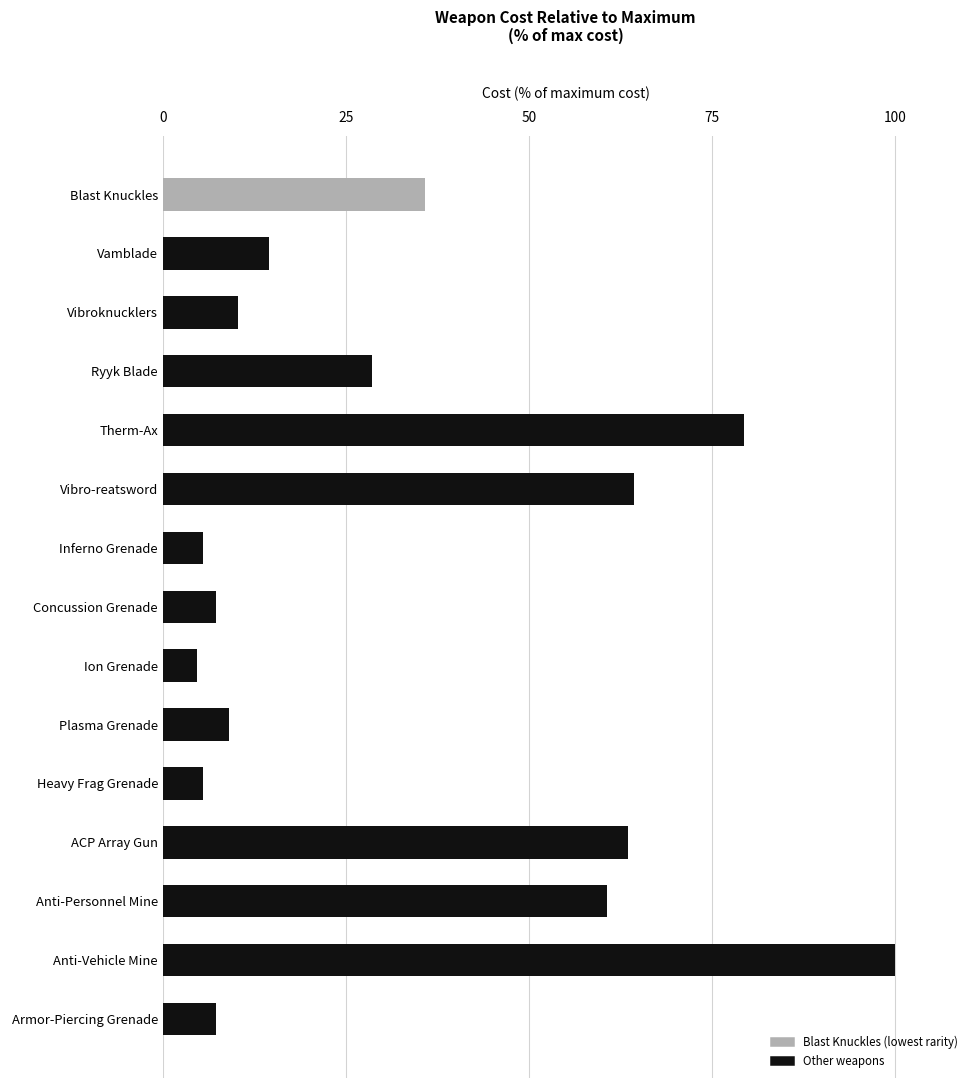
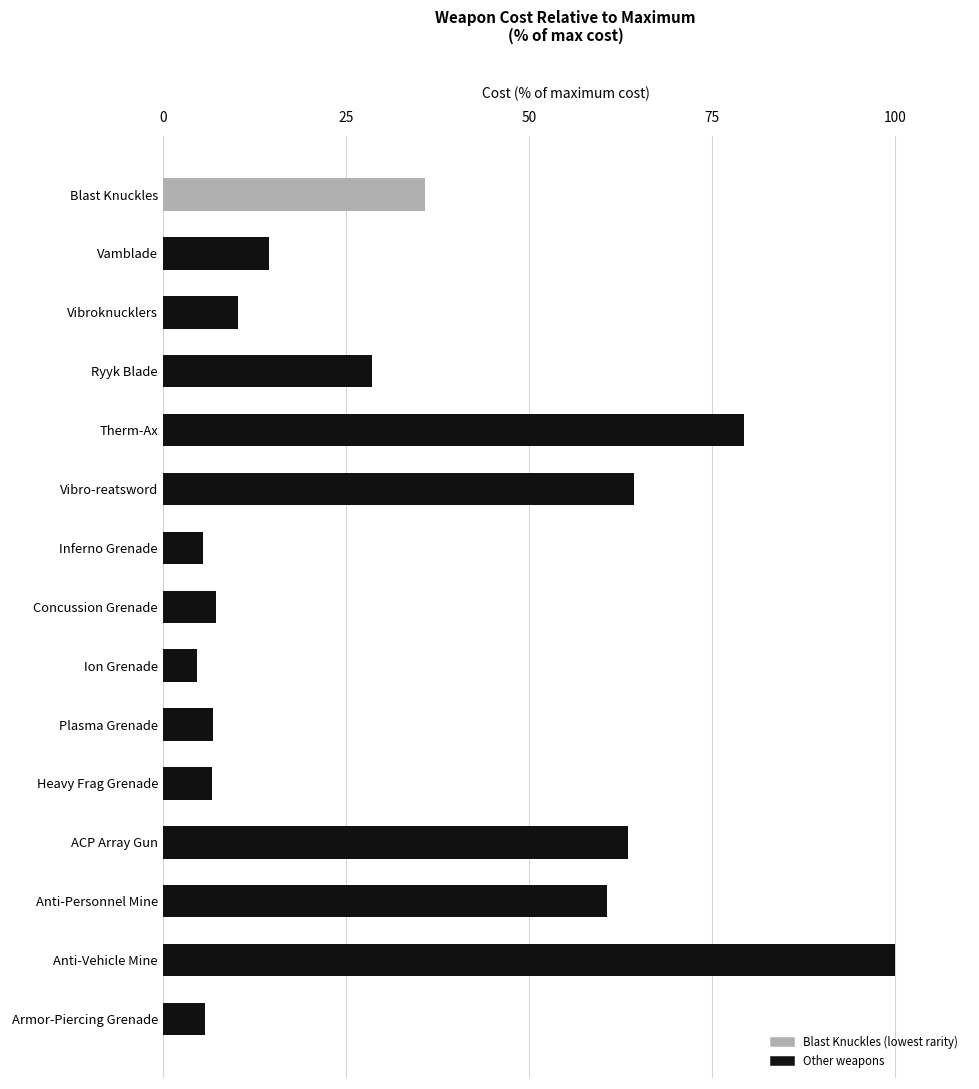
  {
    "Blast Knuckles": 36,
    "Vamblade": 14,
    "Vibroknucklers": 10,
    "Ryyk Blade": 29,
    "Therm-Ax": 79,
    "Vibro-reatsword": 64,
    "Inferno Grenade": 5,
    "Concussion Grenade": 7,
    "Ion Grenade": 5,
-   "Plasma Grenade": 9,
-   "Heavy Frag Grenade": 5,
+   "Plasma Grenade": 7,
+   "Heavy Frag Grenade": 7,
    "ACP Array Gun": 64,
    "Anti-Personnel Mine": 61,
    "Anti-Vehicle Mine": 100,
-   "Armor-Piercing Grenade": 7
+   "Armor-Piercing Grenade": 6
  }
